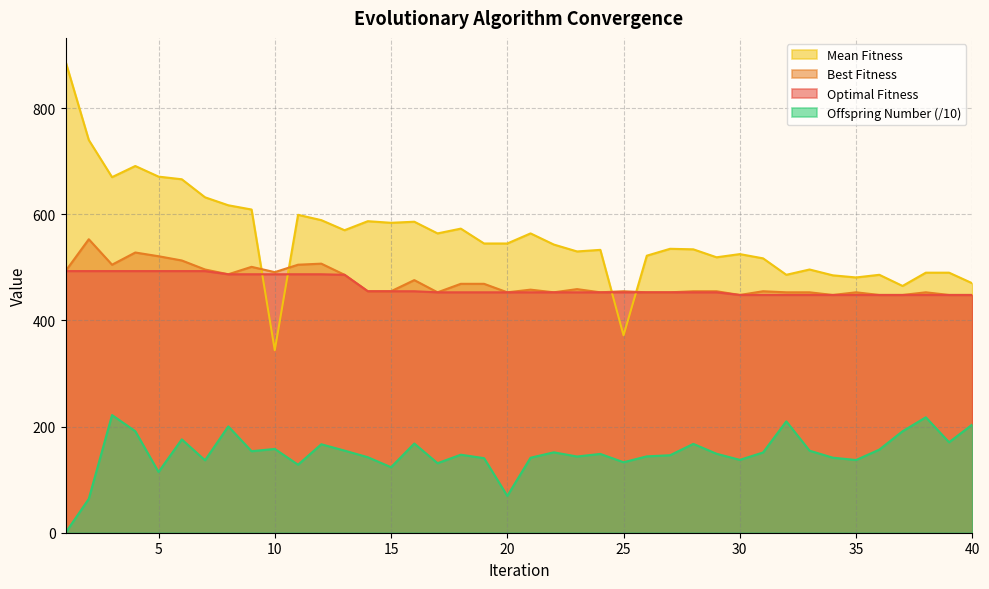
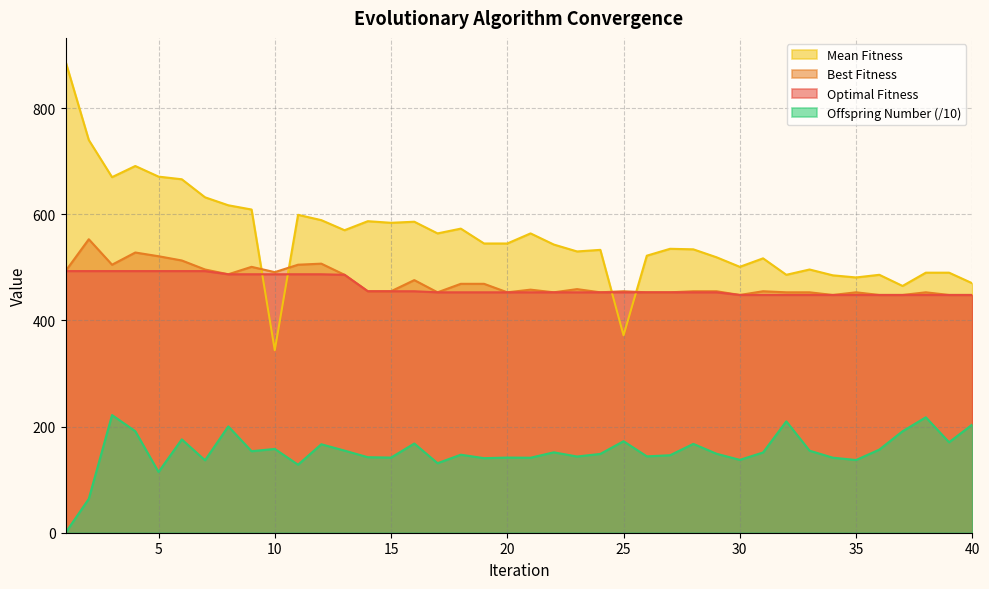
  {
    "Mean Fitness": {
      "5": 670,
      "10": 340,
      "15": 580,
      "20": 550,
      "25": 370,
-     "30": 530,
+     "30": 500,
      "35": 480,
      "40": 470
    },
    "Offspring Number (/10)": {
      "5": 110,
      "10": 160,
-     "15": 120,
-     "20": 70,
-     "25": 130,
+     "15": 140,
+     "20": 140,
+     "25": 170,
      "30": 140,
      "35": 140,
      "40": 200
    }
  }
